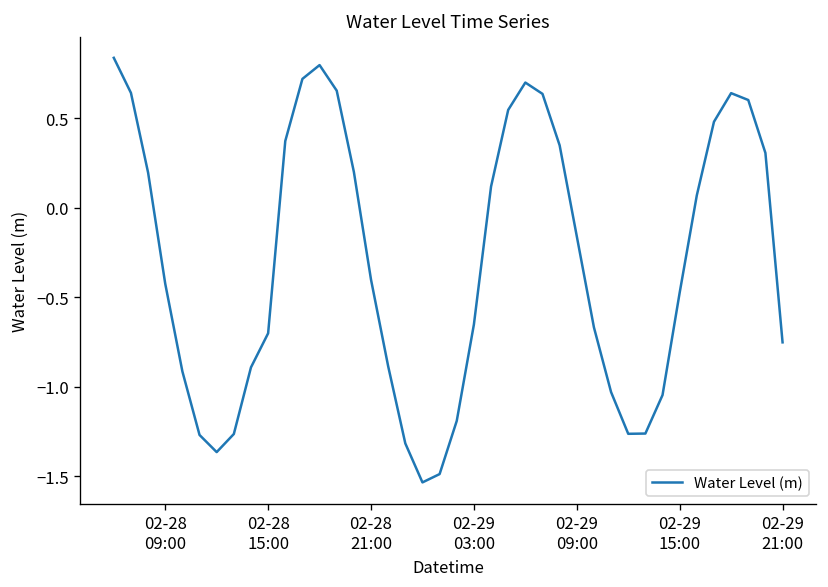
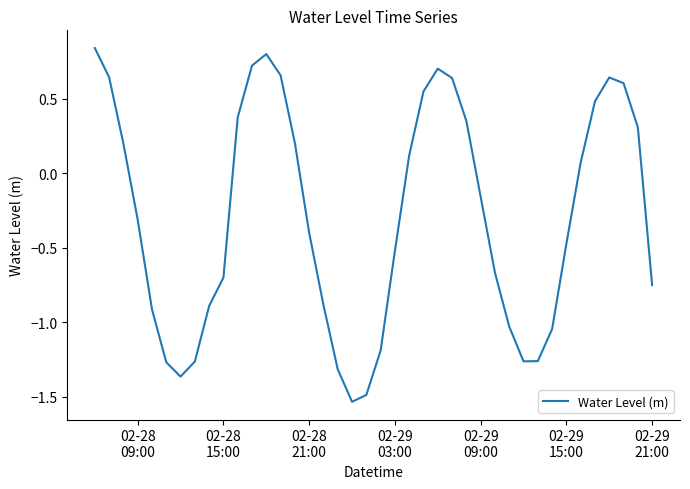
  {
-   "02-28 09:00": -0.42,
+   "02-28 09:00": -0.31,
    "02-28 15:00": -0.70,
    "02-28 21:00": -0.40,
-   "02-29 03:00": -0.65,
+   "02-29 03:00": -0.52,
    "02-29 09:00": -0.16,
    "02-29 15:00": -0.47,
    "02-29 21:00": -0.75
  }
